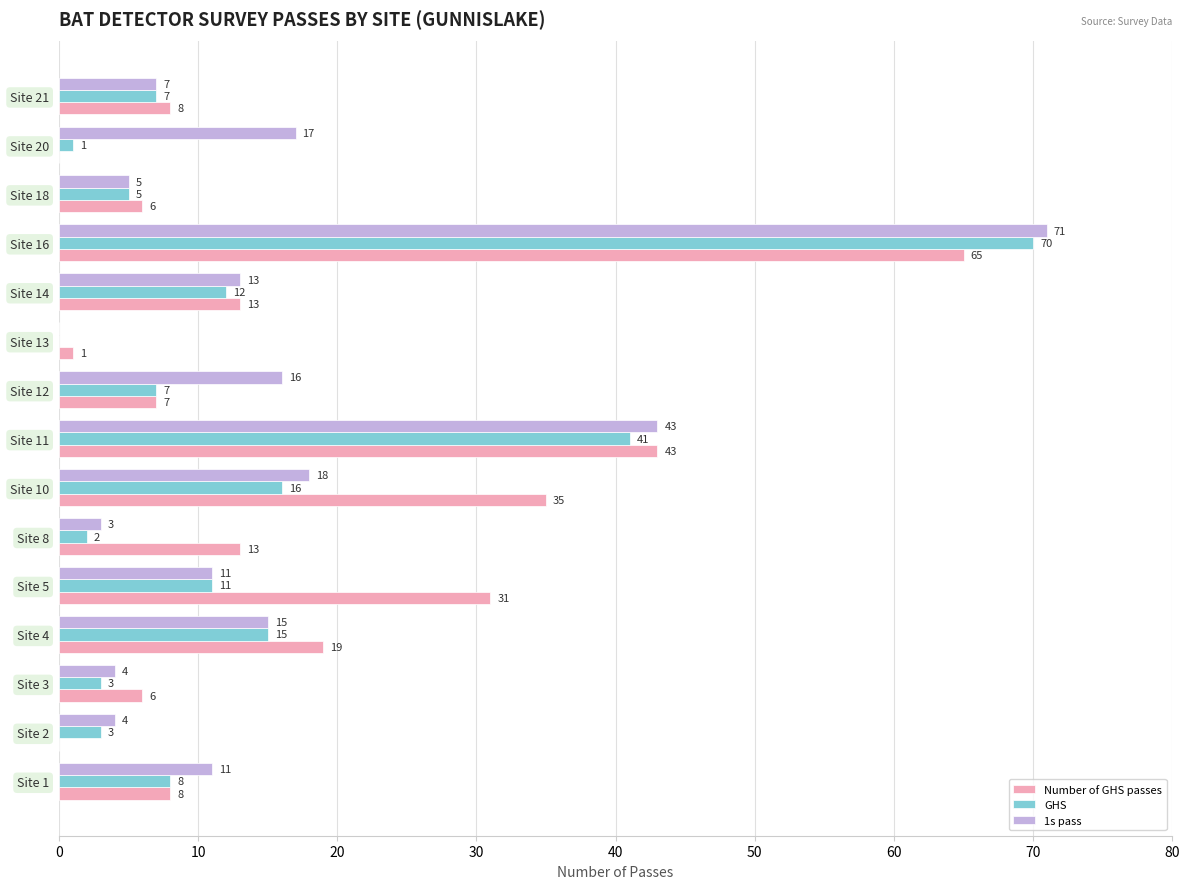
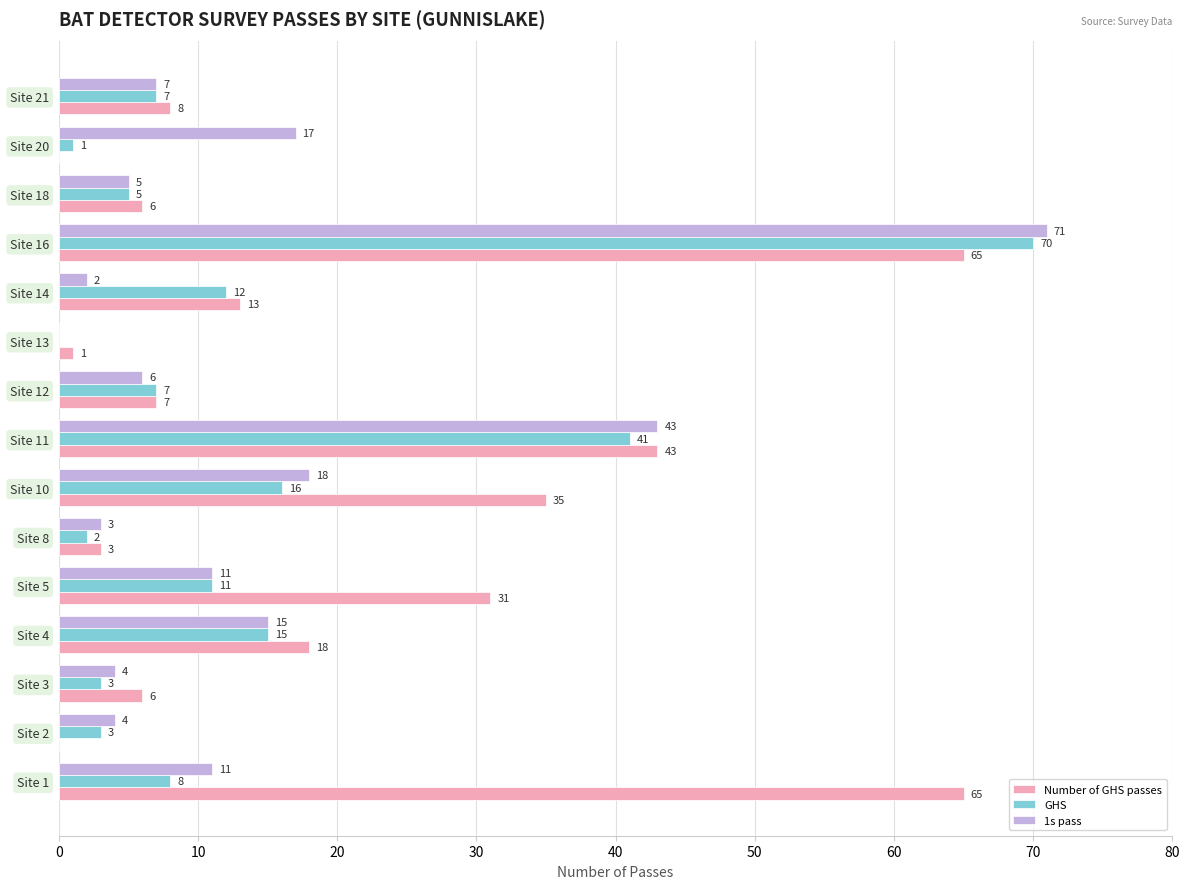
  {
    "Number of GHS passes": {
      "Site 21": 8,
      "Site 18": 6,
      "Site 16": 65,
      "Site 14": 13,
      "Site 13": 1,
      "Site 12": 7,
      "Site 11": 43,
      "Site 10": 35,
-     "Site 8": 13,
+     "Site 8": 3,
      "Site 5": 31,
-     "Site 4": 19,
+     "Site 4": 18,
      "Site 3": 6,
-     "Site 1": 8
+     "Site 1": 65
    },
    "GHS": {
      "Site 21": 7,
      "Site 20": 1,
      "Site 18": 5,
      "Site 16": 70,
      "Site 14": 12,
      "Site 12": 7,
      "Site 11": 41,
      "Site 10": 16,
      "Site 8": 2,
      "Site 5": 11,
      "Site 4": 15,
      "Site 3": 3,
      "Site 2": 3,
      "Site 1": 8
    },
    "1s pass": {
      "Site 21": 7,
      "Site 20": 17,
      "Site 18": 5,
      "Site 16": 71,
-     "Site 14": 13,
-     "Site 12": 16,
+     "Site 14": 2,
+     "Site 12": 6,
      "Site 11": 43,
      "Site 10": 18,
      "Site 8": 3,
      "Site 5": 11,
      "Site 4": 15,
      "Site 3": 4,
      "Site 2": 4,
      "Site 1": 11
    }
  }
